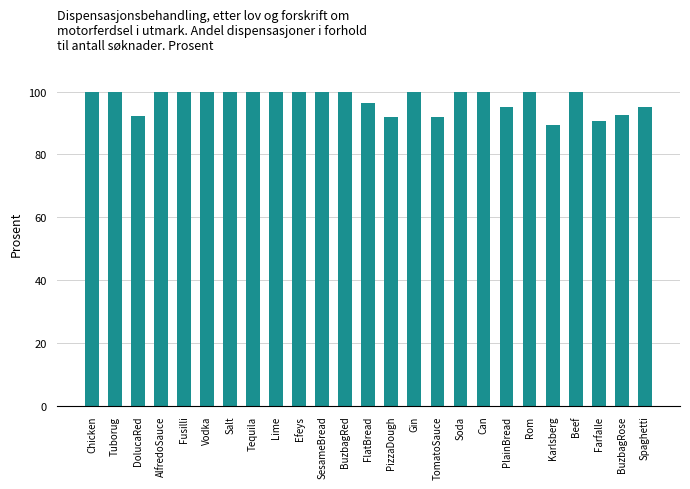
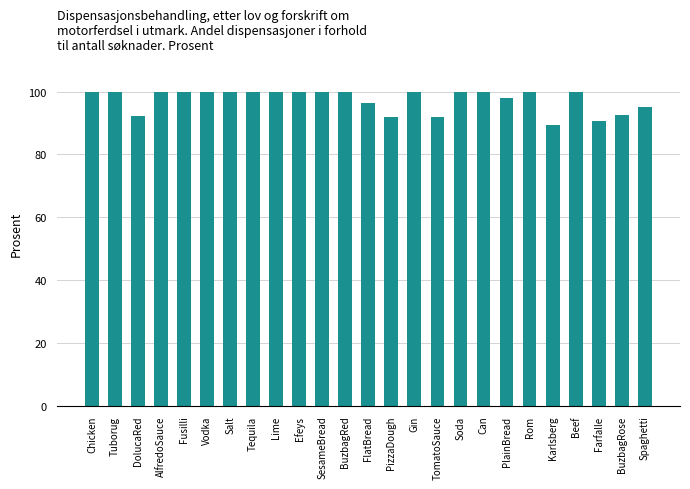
  {
    "Chicken": 100,
    "Tuborug": 100,
    "DolucaRed": 92,
    "AlfredoSauce": 100,
    "Fusilli": 100,
    "Vodka": 100,
    "Salt": 100,
    "Tequila": 100,
    "Lime": 100,
    "Efeys": 100,
    "SesameBread": 100,
    "BuzbagRed": 100,
    "FlatBread": 96,
    "PizzaDough": 92,
    "Gin": 100,
    "TomatoSauce": 92,
    "Soda": 100,
    "Can": 100,
-   "PlainBread": 95,
+   "PlainBread": 98,
    "Rom": 100,
    "Karlsberg": 89,
    "Beef": 100,
    "Farfalle": 91,
    "BuzbagRose": 93,
    "Spaghetti": 95
  }
